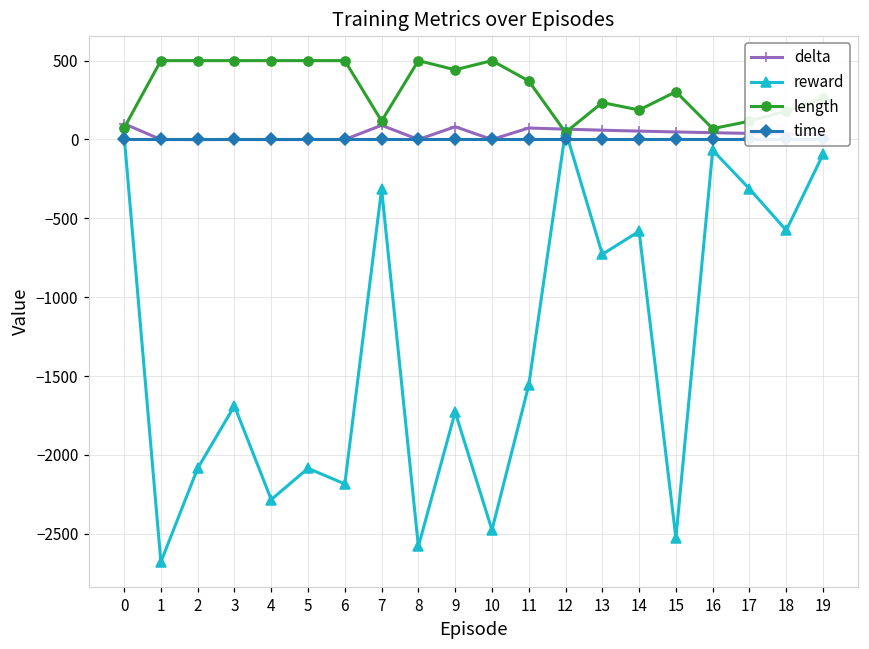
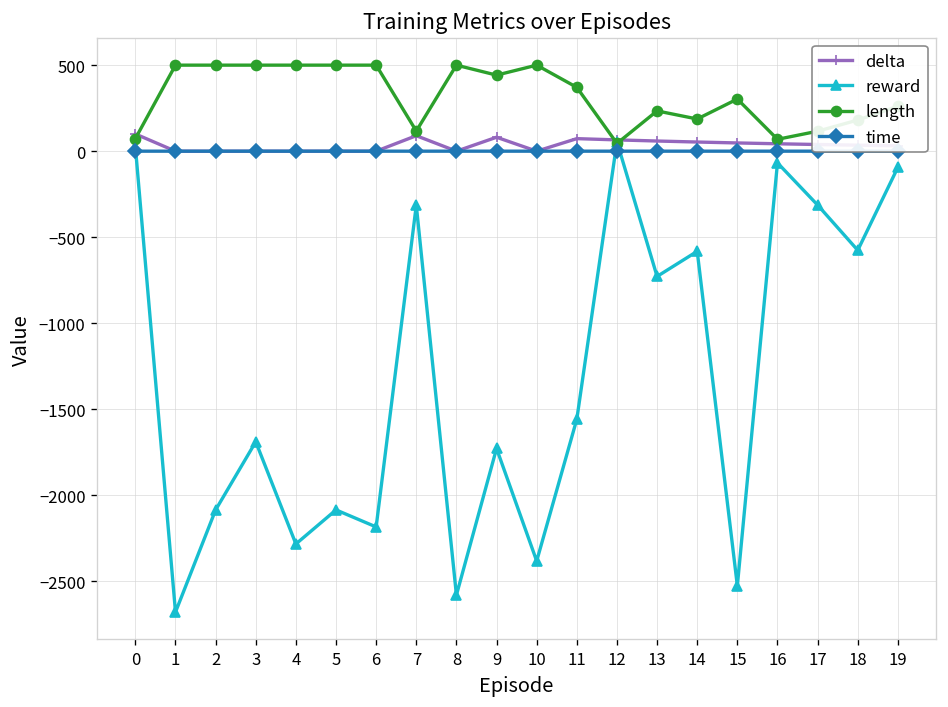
  {
    "delta": {
      "0": 100,
      "7": 90,
      "9": 80,
      "11": 70,
      "13": 60,
      "14": 50,
      "15": 50,
      "16": 40
    },
    "reward": {
      "0": 30,
      "1": -2680,
      "2": -2090,
      "3": -1690,
      "4": -2280,
      "5": -2090,
      "6": -2180,
      "7": -310,
      "8": -2580,
      "9": -1730,
-     "10": -2480,
+     "10": -2380,
      "11": -1560,
      "13": -730,
      "14": -580,
      "15": -2530,
      "16": -70,
      "17": -310,
      "18": -580,
      "19": -90
    },
    "length": {
      "0": 70,
      "1": 500,
      "2": 500,
      "3": 500,
      "4": 500,
      "5": 500,
      "6": 500,
      "7": 120,
      "8": 500,
      "9": 440,
      "10": 500,
      "11": 370,
      "13": 230,
      "14": 190,
      "15": 300,
      "16": 70
    },
    "time": {
      "0": 0,
      "7": 0,
      "9": 0,
      "11": 0,
      "12": 0,
      "13": 0,
      "14": 0,
      "15": 0,
      "16": 0
    }
  }
